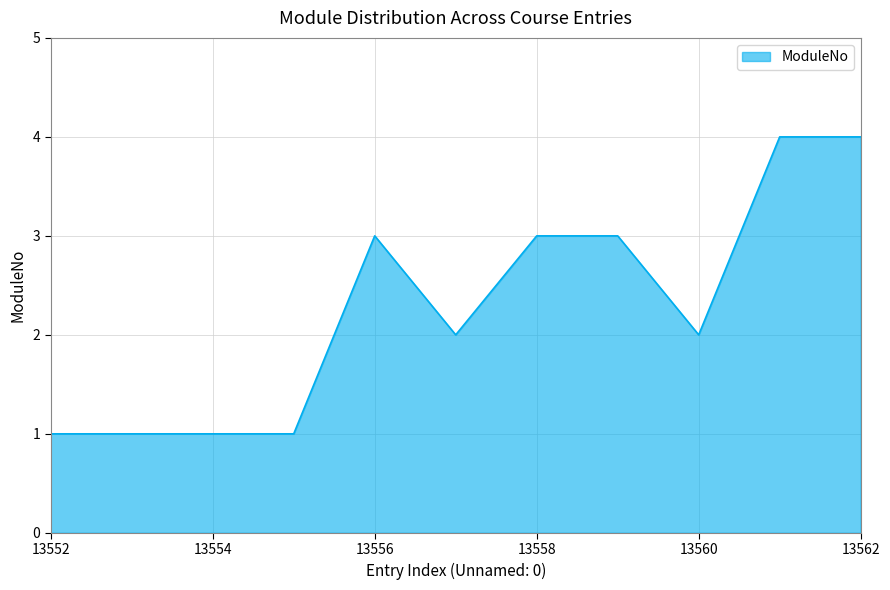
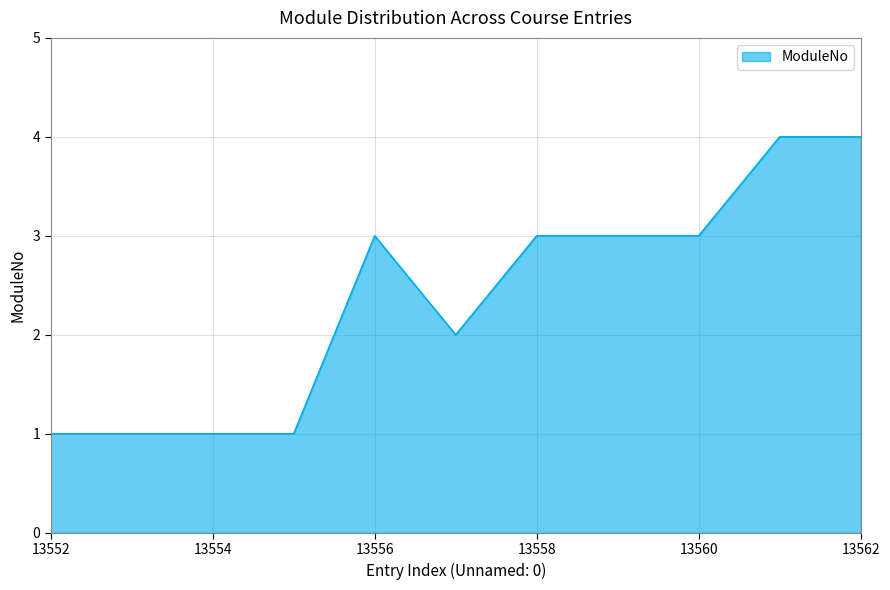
  {
    "13552": 1,
    "13554": 1,
    "13556": 3,
    "13558": 3,
-   "13560": 2,
+   "13560": 3,
    "13562": 4
  }
